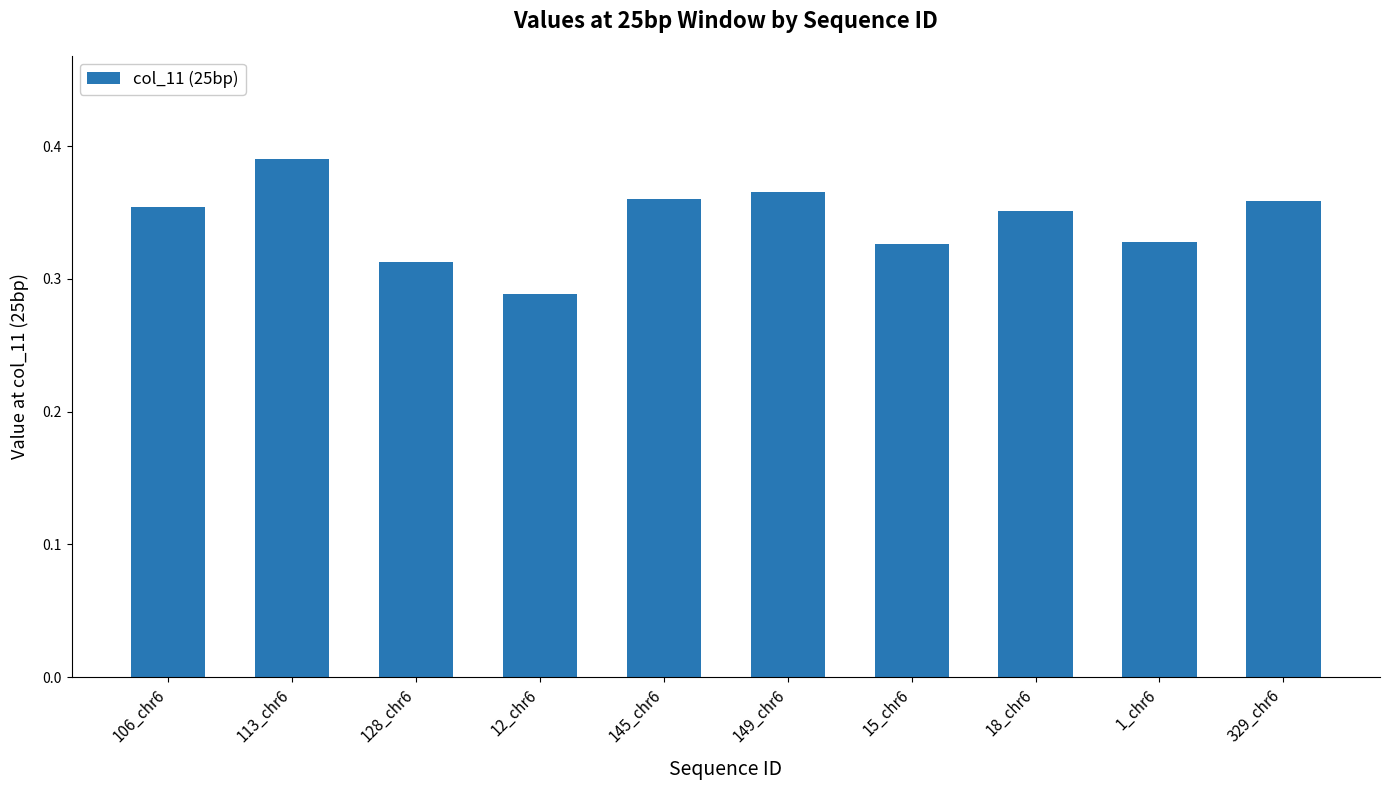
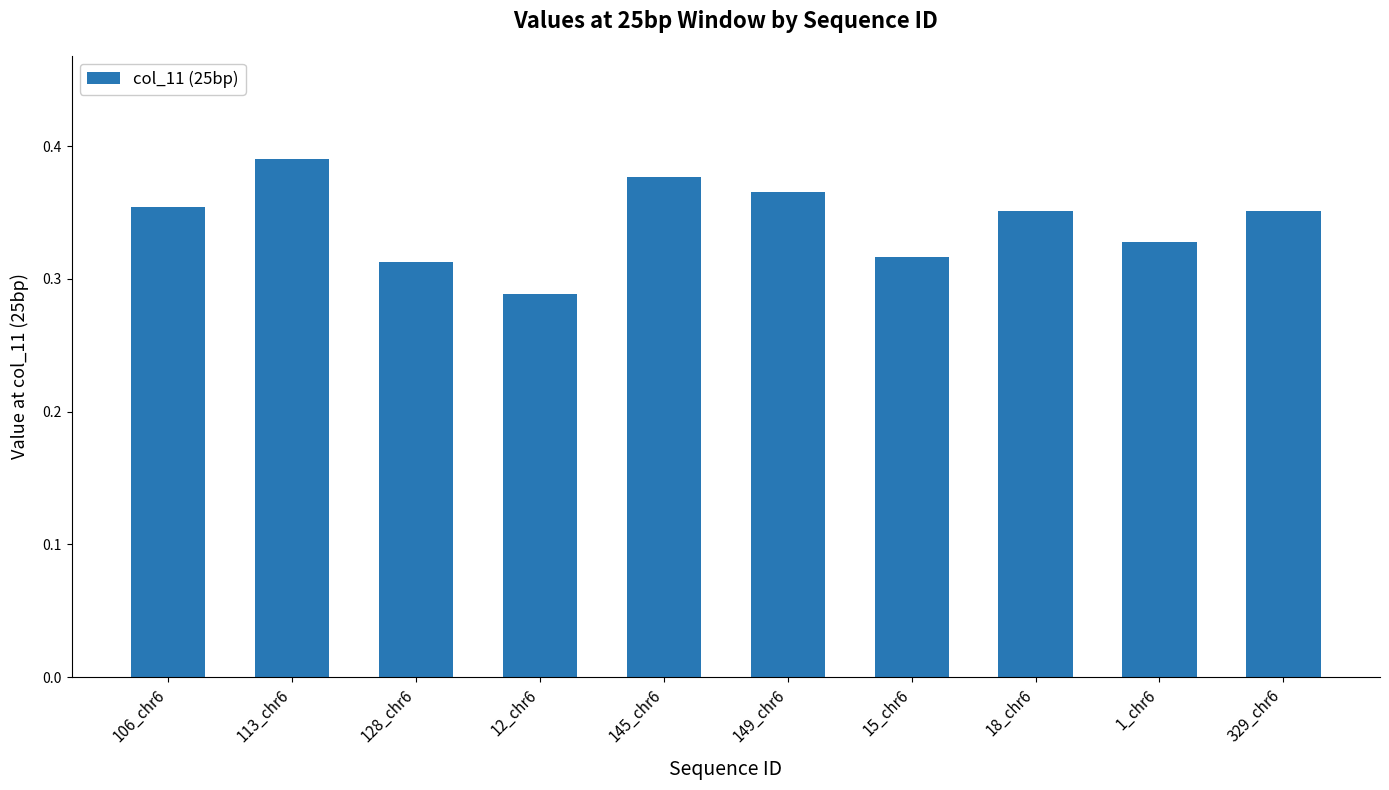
  {
    "106_chr6": 0.354,
    "113_chr6": 0.390,
    "128_chr6": 0.312,
    "12_chr6": 0.289,
-   "145_chr6": 0.360,
+   "145_chr6": 0.377,
    "149_chr6": 0.365,
-   "15_chr6": 0.327,
+   "15_chr6": 0.316,
    "18_chr6": 0.351,
    "1_chr6": 0.328,
-   "329_chr6": 0.359
+   "329_chr6": 0.351
  }
